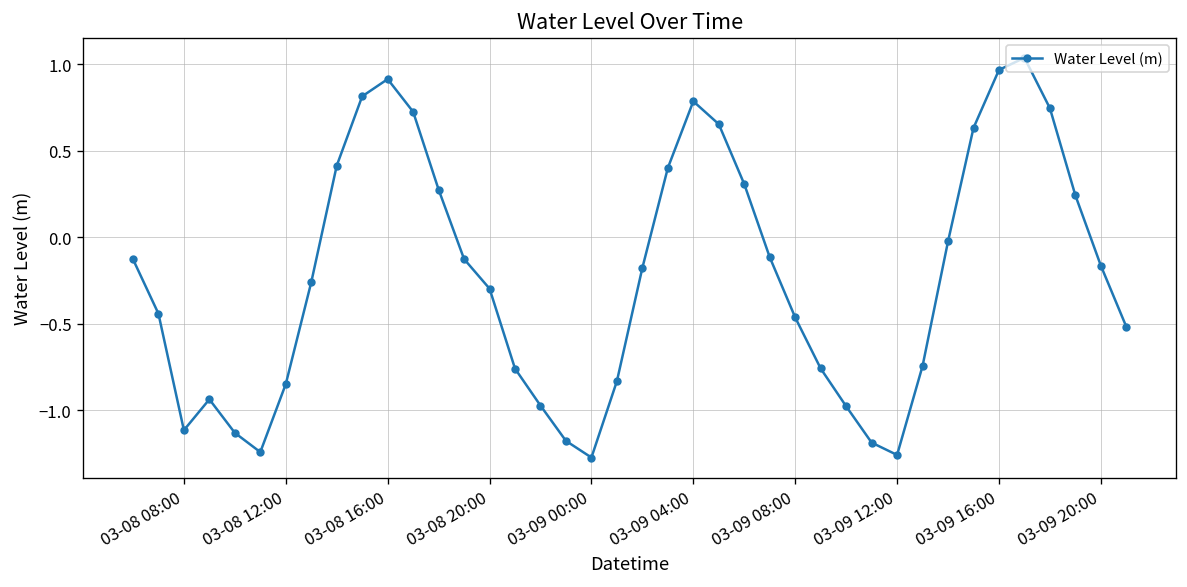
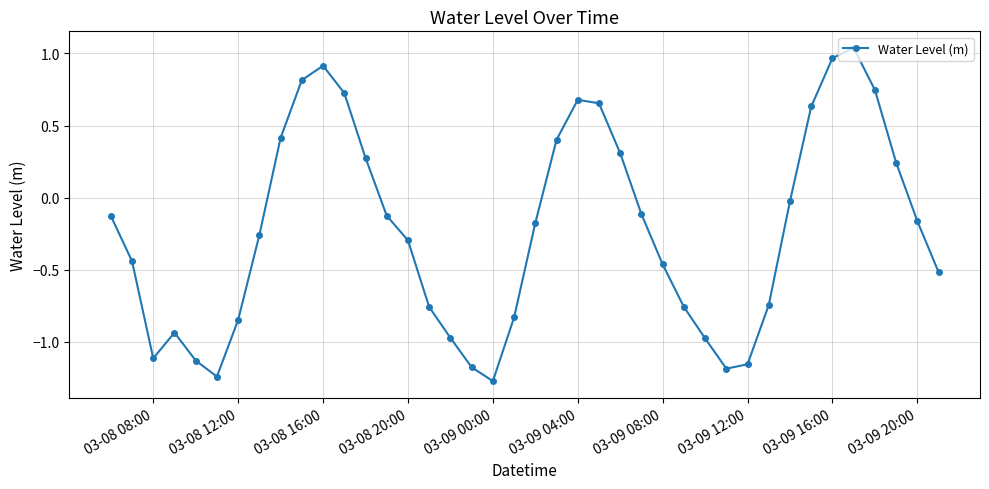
  {
    "03-08 08:00": -1.11,
    "03-08 12:00": -0.85,
    "03-08 16:00": 0.91,
    "03-08 20:00": -0.30,
    "03-09 00:00": -1.27,
-   "03-09 04:00": 0.79,
+   "03-09 04:00": 0.68,
    "03-09 08:00": -0.46,
-   "03-09 12:00": -1.26,
+   "03-09 12:00": -1.15,
    "03-09 16:00": 0.97,
    "03-09 20:00": -0.16
  }
